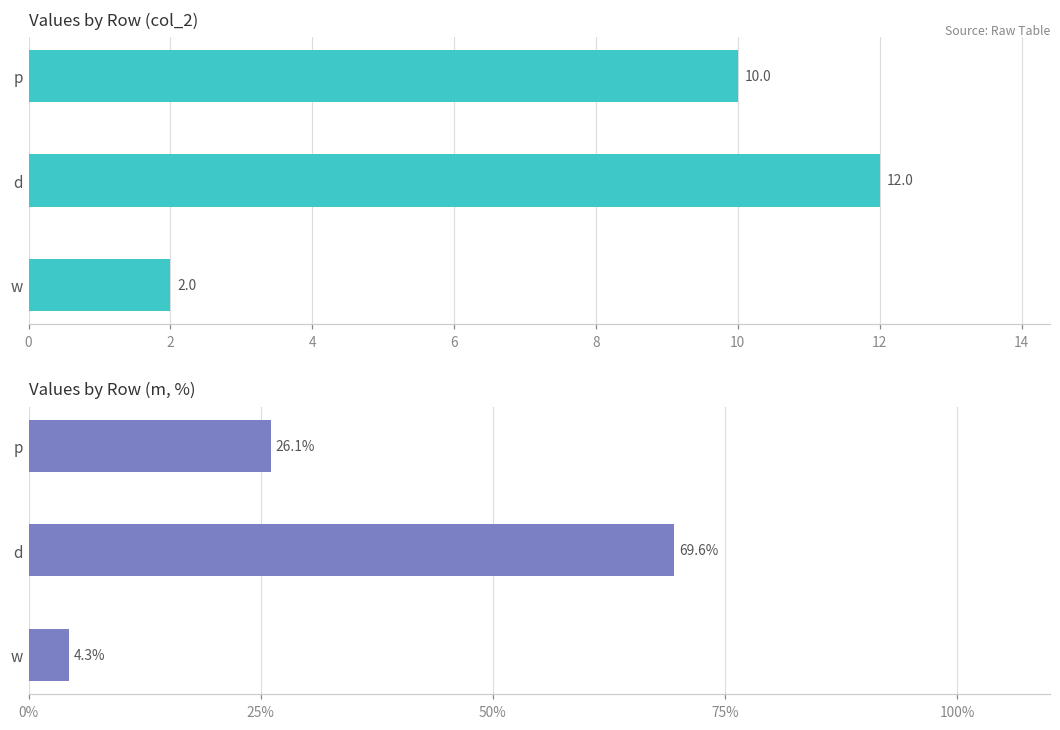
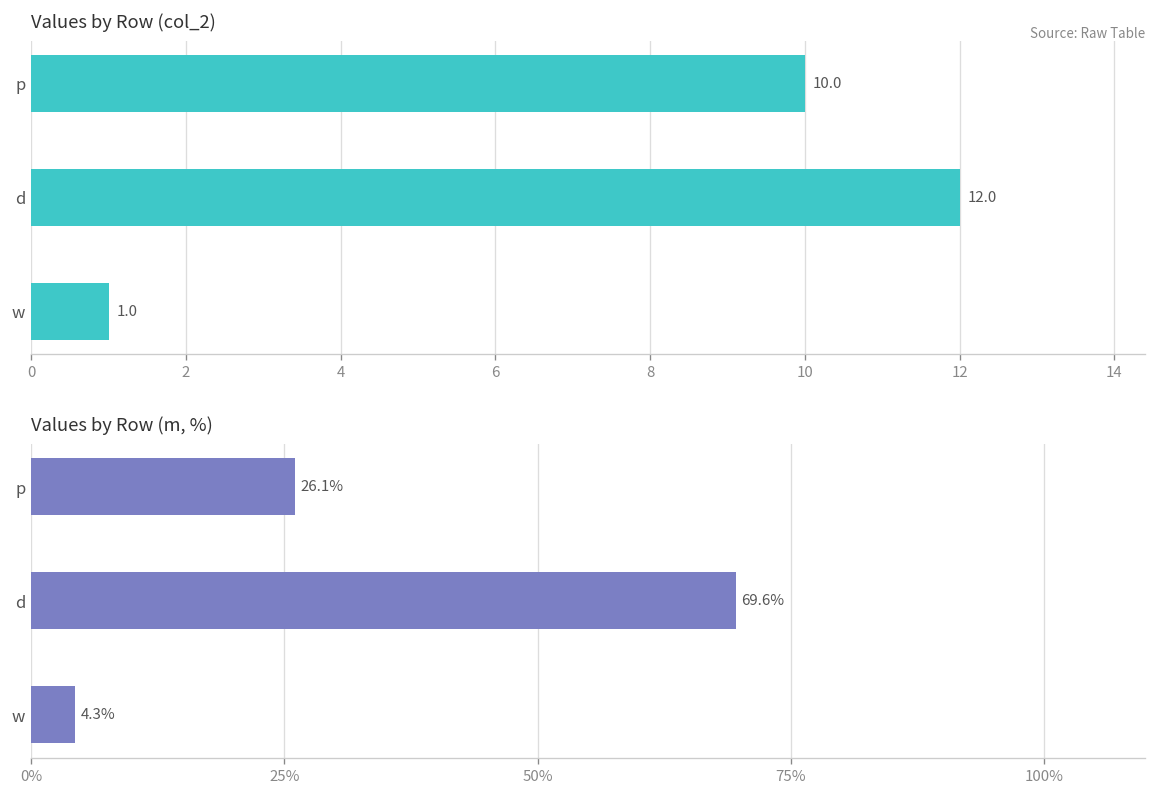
  {
    "Values by Row (col_2)": {
      "p": "10.0",
      "d": "12.0",
-     "w": "2.0"
+     "w": "1.0"
    },
    "Values by Row (m, %)": {
      "p": "26.1%",
      "d": "69.6%",
      "w": "4.3%"
    }
  }
